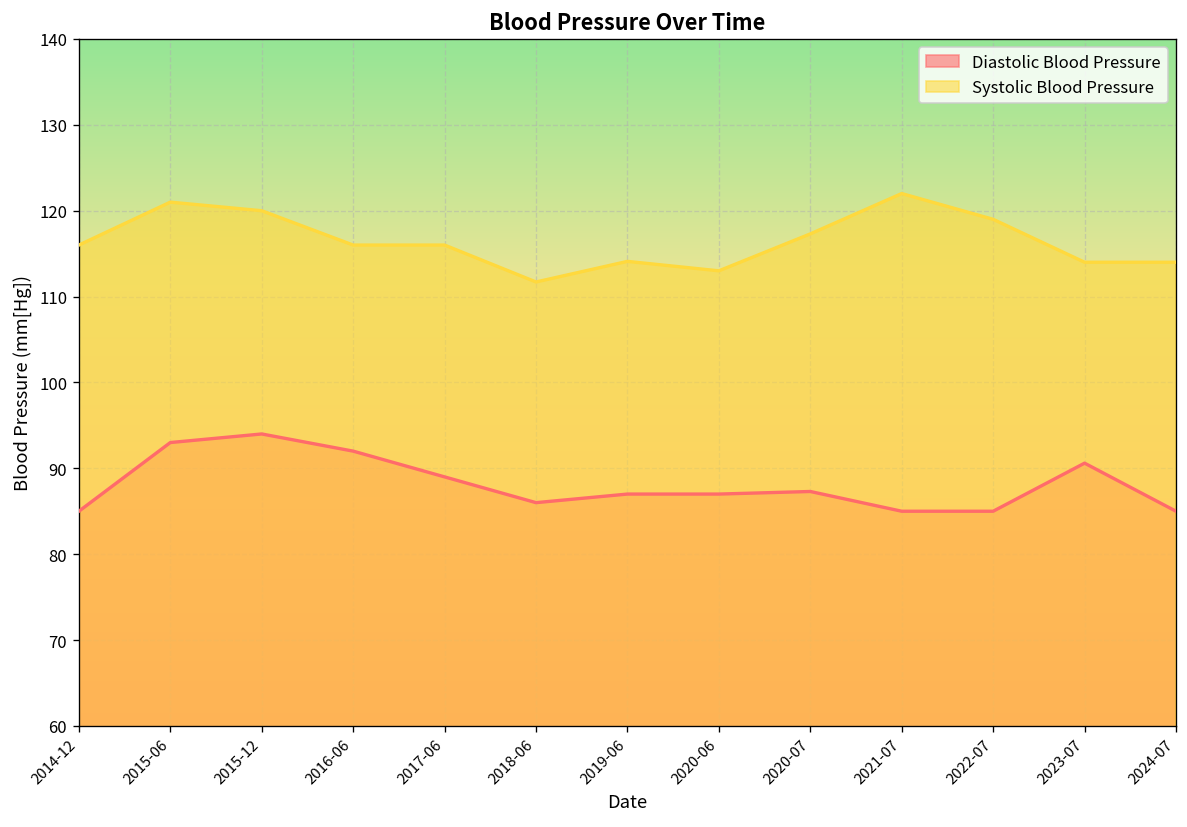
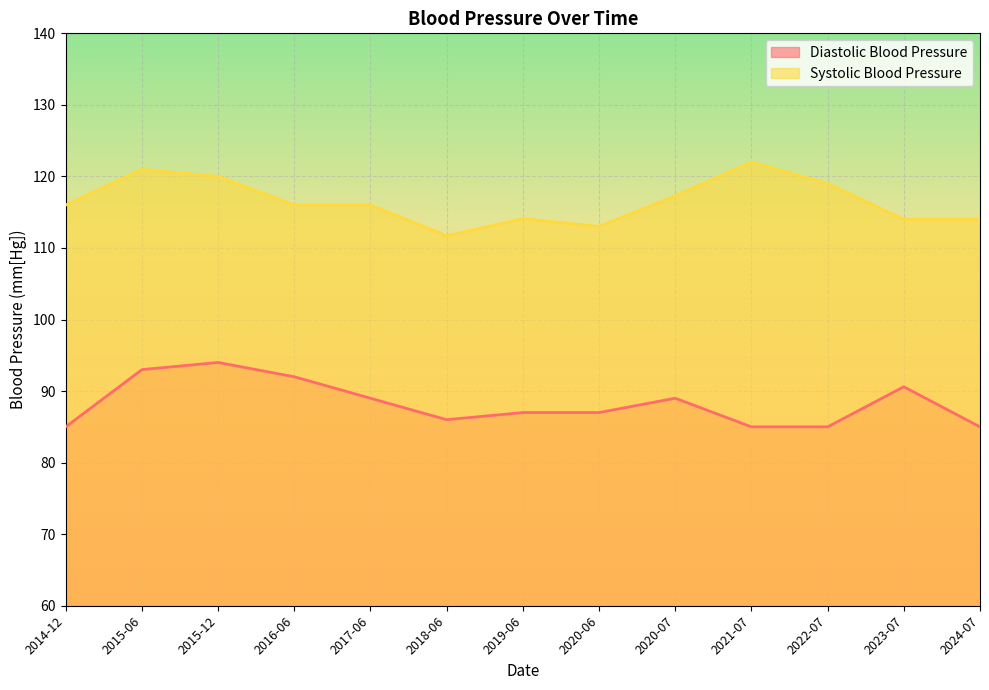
  {
    "Diastolic Blood Pressure": {
      "2014-12": 85,
      "2015-06": 93,
      "2015-12": 94,
      "2016-06": 92,
      "2017-06": 89,
      "2018-06": 86,
      "2019-06": 87,
      "2020-06": 87,
-     "2020-07": 87,
+     "2020-07": 89,
      "2021-07": 85,
      "2022-07": 85,
      "2023-07": 91,
      "2024-07": 85
    },
    "Systolic Blood Pressure": {
      "2014-12": 116,
      "2015-06": 121,
      "2015-12": 120,
      "2016-06": 116,
      "2017-06": 116,
      "2018-06": 112,
      "2019-06": 114,
      "2020-06": 113,
      "2020-07": 117,
      "2021-07": 122,
      "2022-07": 119,
      "2023-07": 114,
      "2024-07": 114
    }
  }
